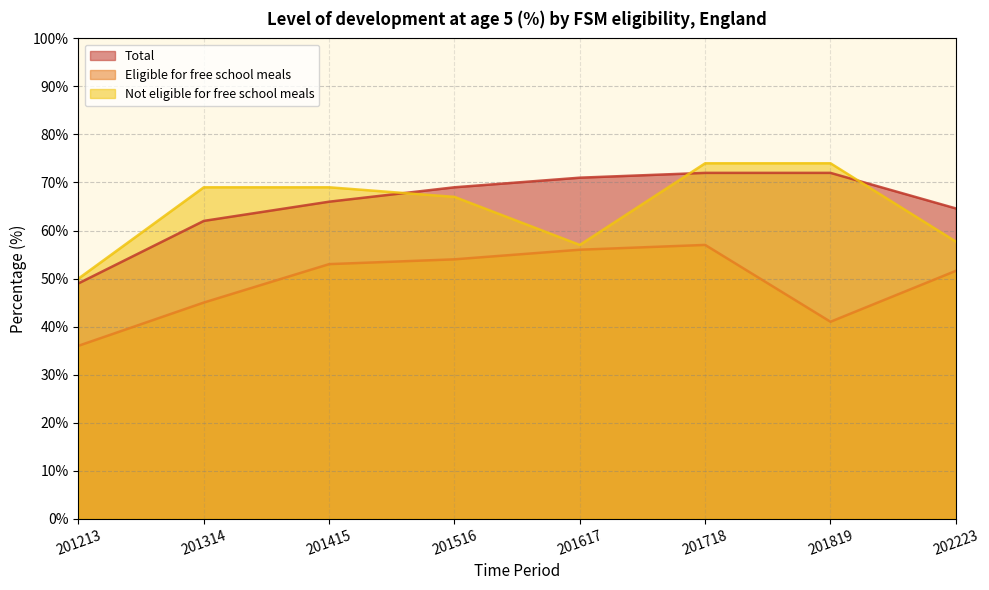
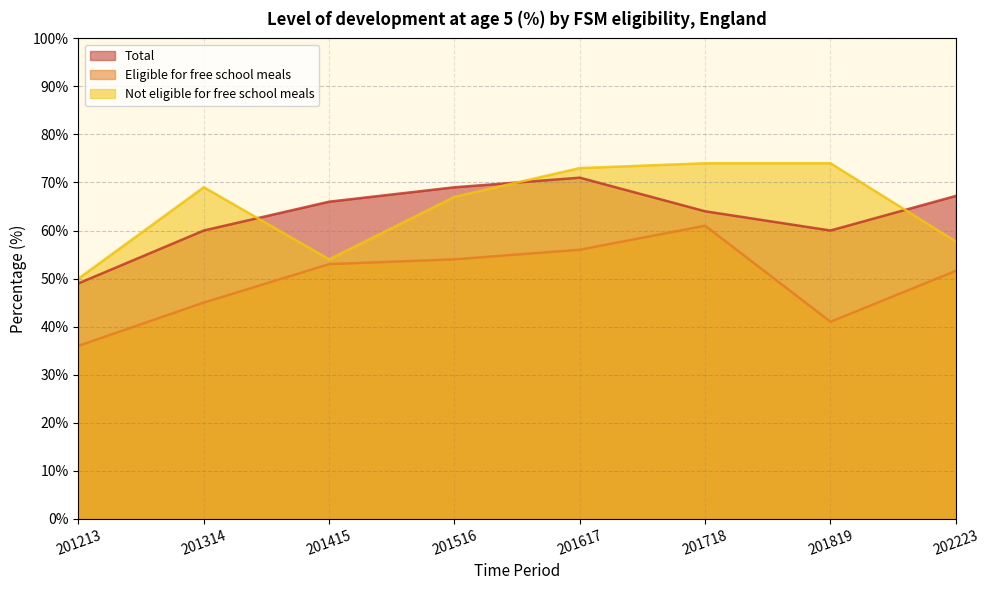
  {
    "Total": {
      "201213": "49%",
-     "201314": "62%",
+     "201314": "60%",
      "201415": "66%",
      "201516": "69%",
      "201617": "71%",
-     "201718": "72%",
-     "201819": "72%",
-     "202223": "65%"
+     "201718": "64%",
+     "201819": "60%",
+     "202223": "67%"
    },
    "Eligible for free school meals": {
      "201213": "36%",
      "201314": "45%",
      "201415": "53%",
      "201516": "54%",
      "201617": "56%",
-     "201718": "57%",
+     "201718": "61%",
      "201819": "41%",
      "202223": "52%"
    },
    "Not eligible for free school meals": {
      "201213": "50%",
      "201314": "69%",
-     "201415": "69%",
+     "201415": "54%",
      "201516": "67%",
-     "201617": "57%",
+     "201617": "73%",
      "201718": "74%",
      "201819": "74%",
      "202223": "58%"
    }
  }
